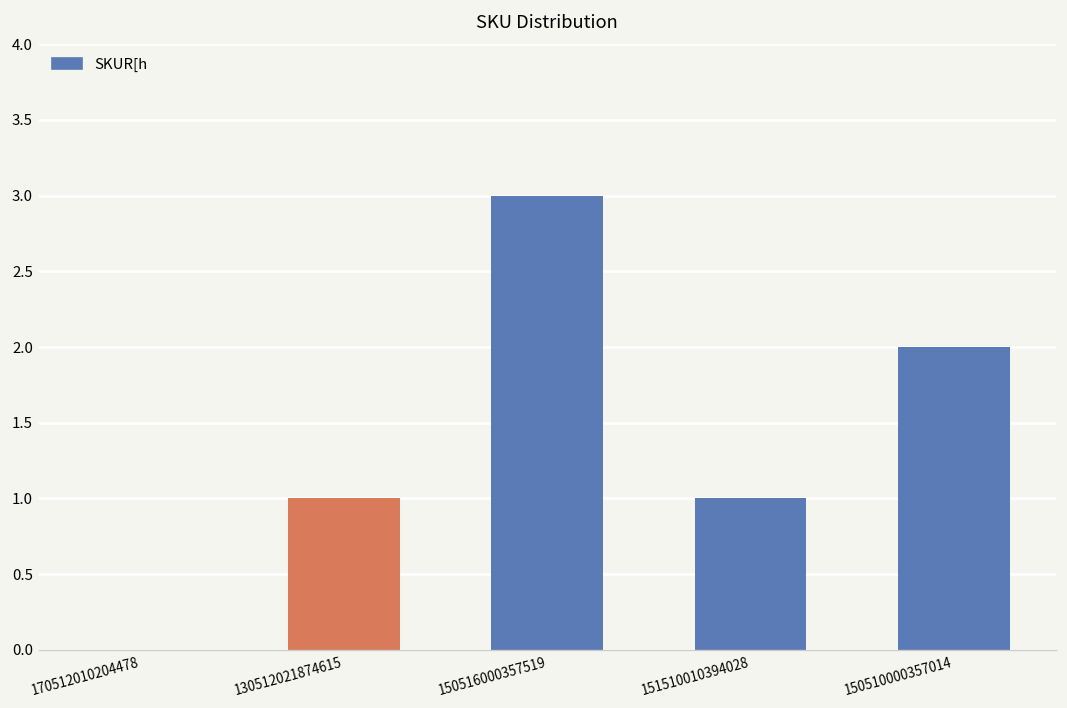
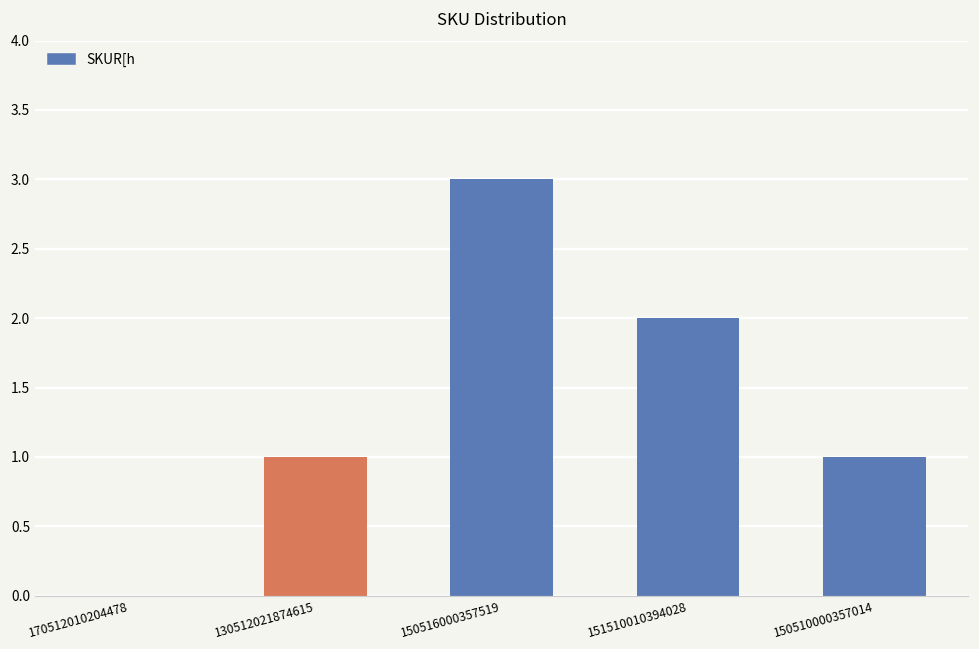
  {
    "170512010204478": 0,
    "130512021874615": 1,
    "150516000357519": 3,
-   "151510010394028": 1,
-   "150510000357014": 2
+   "151510010394028": 2,
+   "150510000357014": 1
  }
